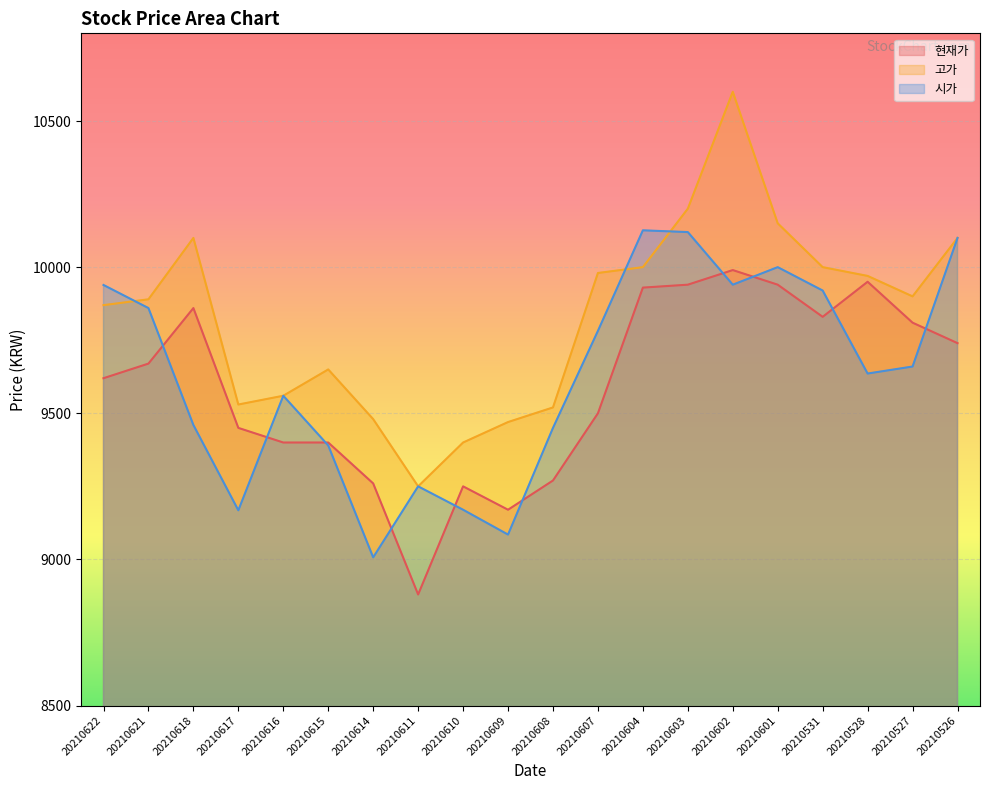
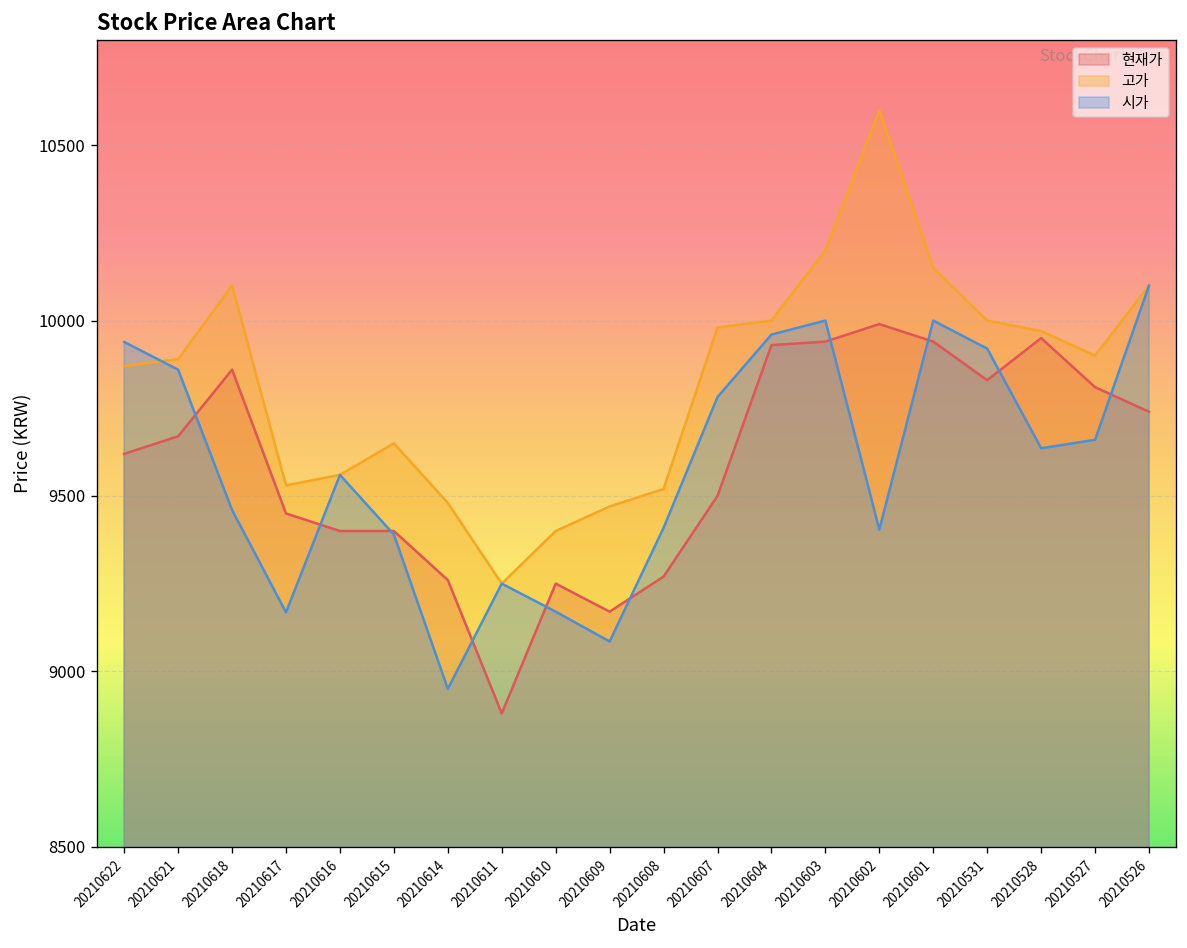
  {
    "시가": {
      "20210622": 9940,
      "20210621": 9860,
      "20210618": 9460,
      "20210617": 9170,
      "20210615": 9390,
-     "20210614": 9010,
+     "20210614": 8950,
      "20210610": 9170,
      "20210609": 9090,
-     "20210608": 9450,
+     "20210608": 9410,
      "20210607": 9780,
-     "20210604": 10130,
-     "20210603": 10120,
-     "20210602": 9940,
+     "20210604": 9960,
+     "20210603": 10000,
+     "20210602": 9400,
      "20210601": 10000,
      "20210531": 9920,
      "20210528": 9640,
      "20210527": 9660
    }
  }
